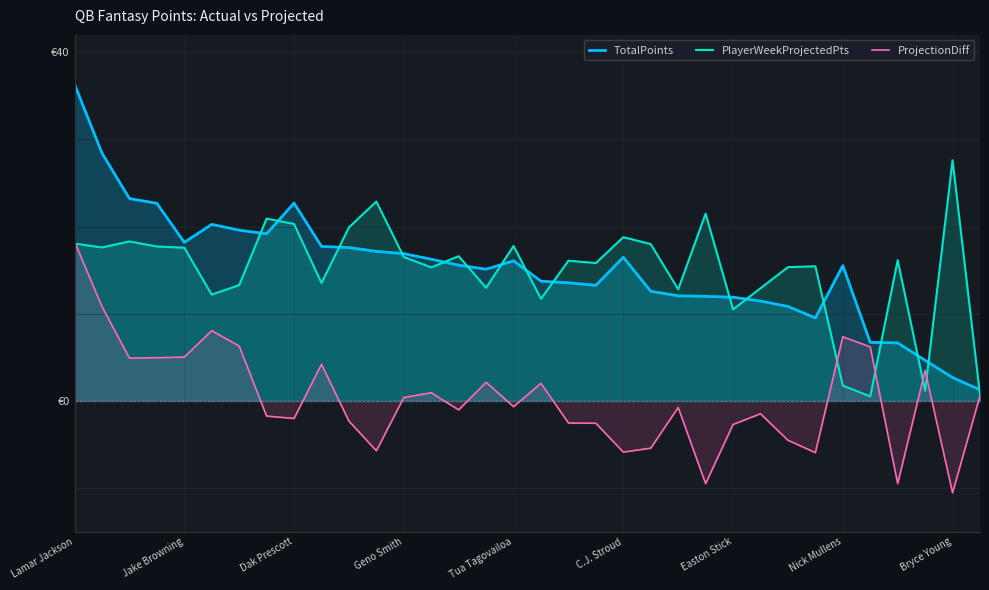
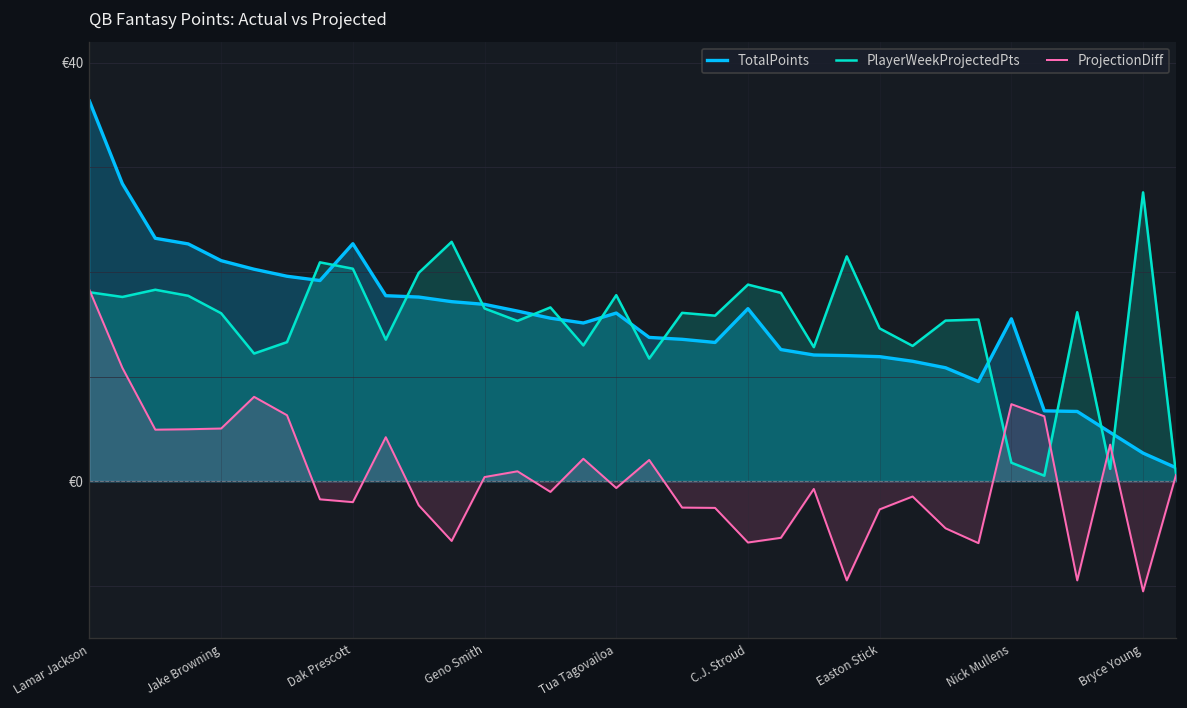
  {
    "TotalPoints": {
      "Lamar Jackson": "€36",
-     "Jake Browning": "€18",
+     "Jake Browning": "€21",
      "Dak Prescott": "€23",
      "Geno Smith": "€17",
      "Tua Tagovailoa": "€16",
      "C.J. Stroud": "€16",
      "Easton Stick": "€12",
      "Nick Mullens": "€16",
      "Bryce Young": "€3"
    },
    "PlayerWeekProjectedPts": {
-     "Jake Browning": "€18",
+     "Jake Browning": "€16",
      "Dak Prescott": "€20",
      "Geno Smith": "€17",
      "Tua Tagovailoa": "€18",
      "C.J. Stroud": "€19",
-     "Easton Stick": "€11",
+     "Easton Stick": "€15",
      "Nick Mullens": "€2",
      "Bryce Young": "€28"
    }
  }
